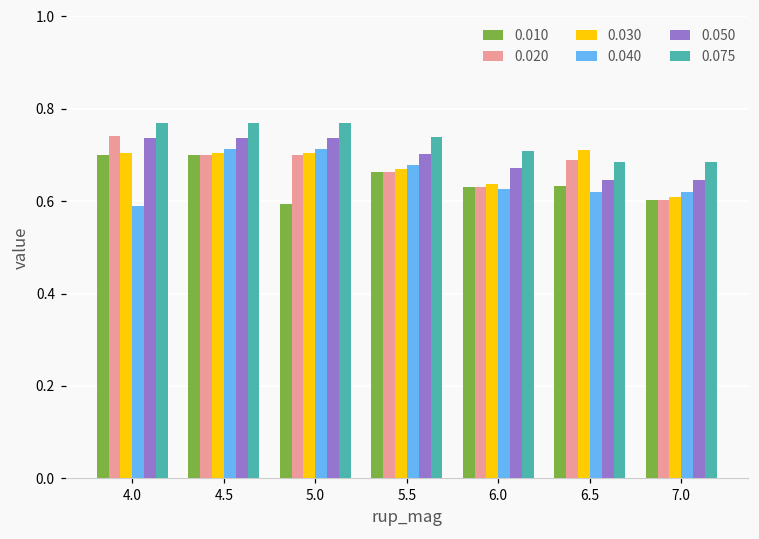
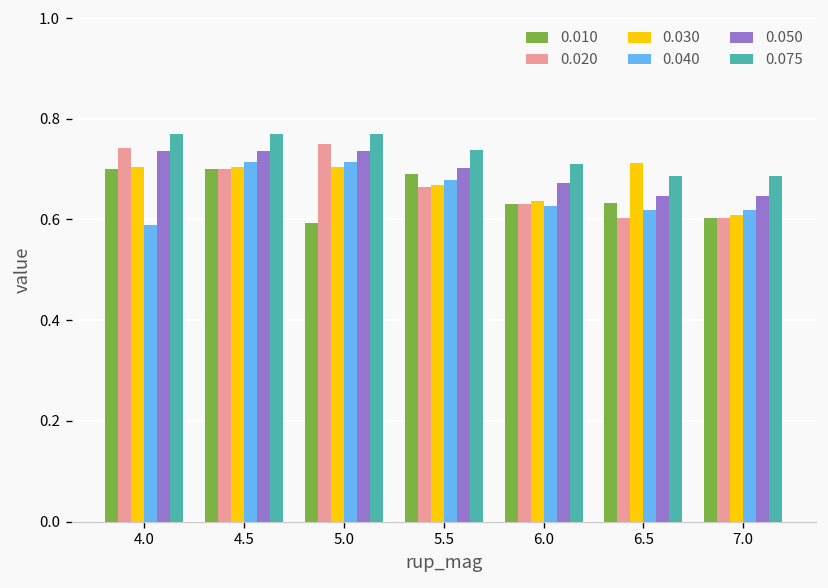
  {
    "0.010": {
      "4.0": 0.70,
      "4.5": 0.70,
      "5.0": 0.59,
-     "5.5": 0.66,
+     "5.5": 0.69,
      "6.0": 0.63,
      "6.5": 0.63,
      "7.0": 0.60
    },
    "0.020": {
      "4.0": 0.74,
      "4.5": 0.70,
-     "5.0": 0.70,
+     "5.0": 0.75,
      "5.5": 0.66,
      "6.0": 0.63,
-     "6.5": 0.69,
+     "6.5": 0.60,
      "7.0": 0.60
    },
    "0.030": {
      "4.0": 0.71,
      "4.5": 0.71,
      "5.0": 0.71,
      "5.5": 0.67,
      "6.0": 0.64,
      "6.5": 0.71,
      "7.0": 0.61
    },
    "0.040": {
      "4.0": 0.59,
      "4.5": 0.71,
      "5.0": 0.71,
      "5.5": 0.68,
      "6.0": 0.63,
      "6.5": 0.62,
      "7.0": 0.62
    },
    "0.050": {
      "4.0": 0.74,
      "4.5": 0.74,
      "5.0": 0.74,
      "5.5": 0.70,
      "6.0": 0.67,
      "6.5": 0.65,
      "7.0": 0.65
    },
    "0.075": {
      "4.0": 0.77,
      "4.5": 0.77,
      "5.0": 0.77,
      "5.5": 0.74,
      "6.0": 0.71,
      "6.5": 0.69,
      "7.0": 0.69
    }
  }
